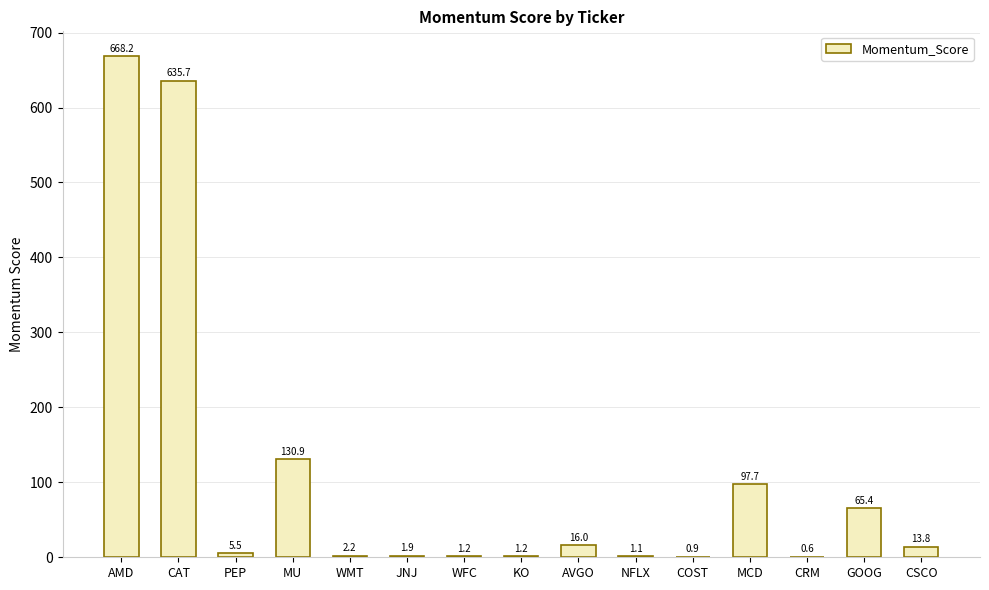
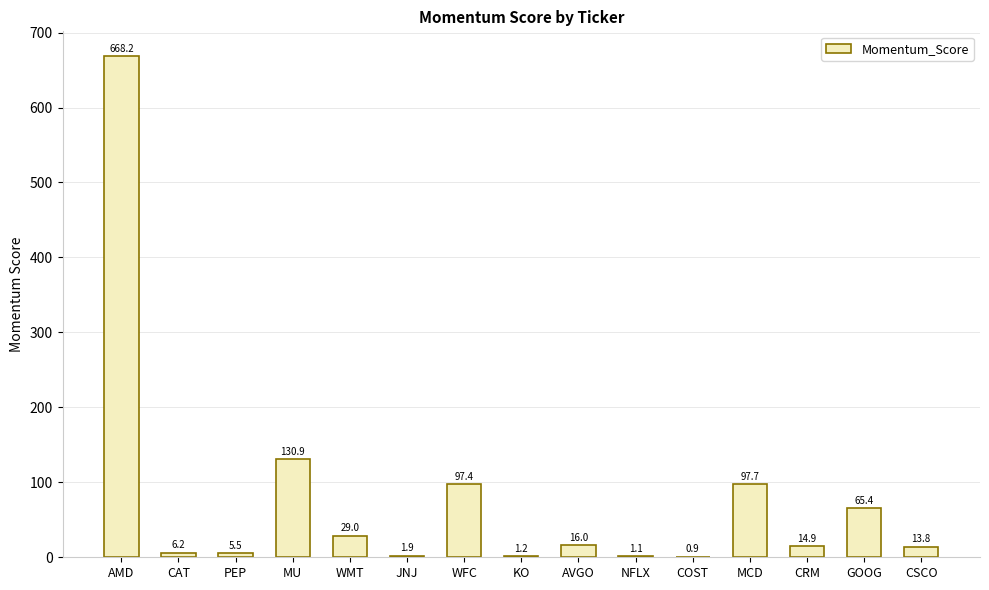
  {
    "AMD": 668.2,
-   "CAT": 635.7,
+   "CAT": 6.2,
    "PEP": 5.5,
    "MU": 130.9,
-   "WMT": 2.2,
+   "WMT": 29.0,
    "JNJ": 1.9,
-   "WFC": 1.2,
+   "WFC": 97.4,
    "KO": 1.2,
    "AVGO": 16.0,
    "NFLX": 1.1,
    "COST": 0.9,
    "MCD": 97.7,
-   "CRM": 0.6,
+   "CRM": 14.9,
    "GOOG": 65.4,
    "CSCO": 13.8
  }
